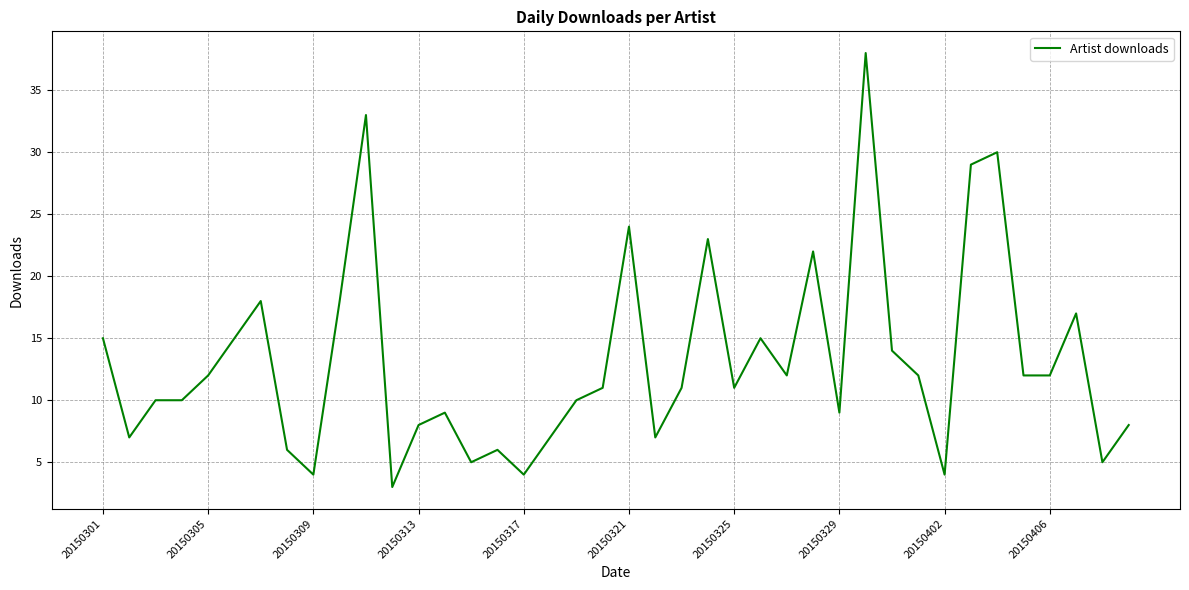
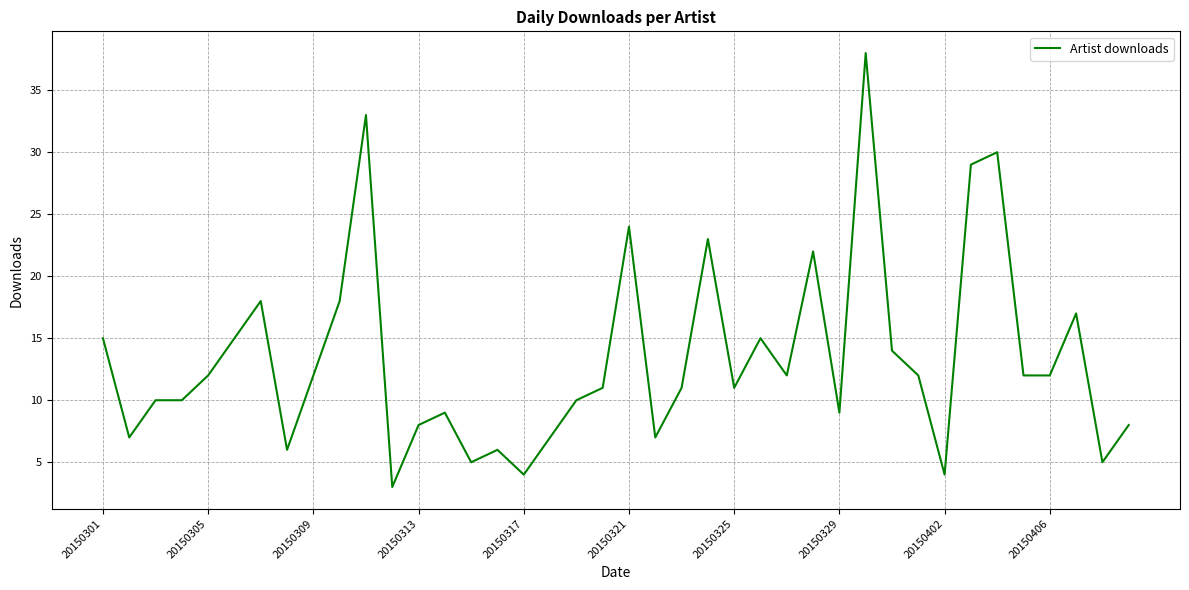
  {
    "20150301": 15,
    "20150305": 12,
-   "20150309": 4,
+   "20150309": 12,
    "20150313": 8,
    "20150317": 4,
    "20150321": 24,
    "20150325": 11,
    "20150329": 9,
    "20150402": 4,
    "20150406": 12
  }
